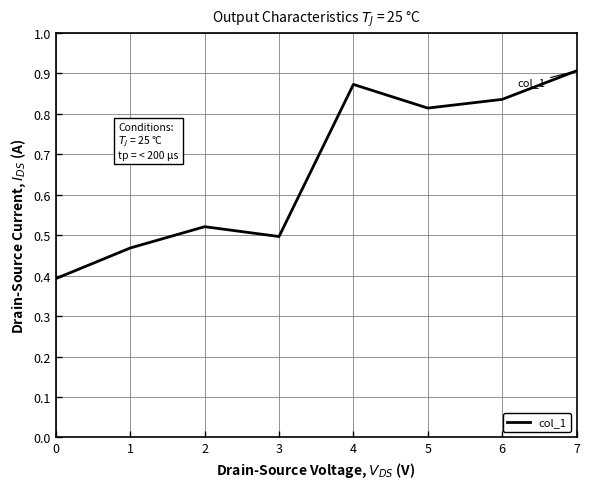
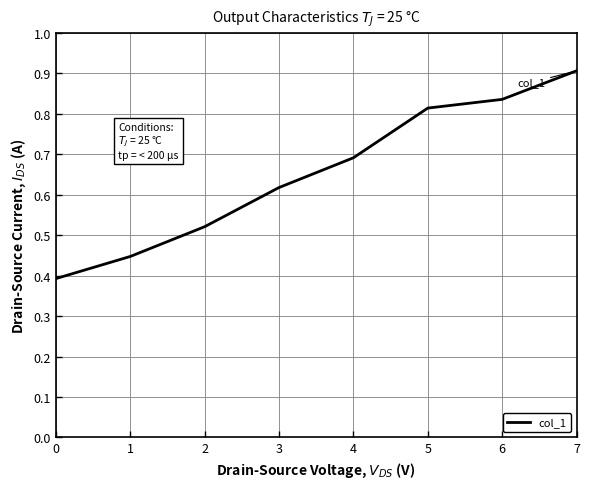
  {
    "0": 0.39,
-   "1": 0.47,
+   "1": 0.45,
    "2": 0.52,
-   "3": 0.50,
-   "4": 0.87,
+   "3": 0.62,
+   "4": 0.69,
    "5": 0.81,
    "6": 0.84
  }
